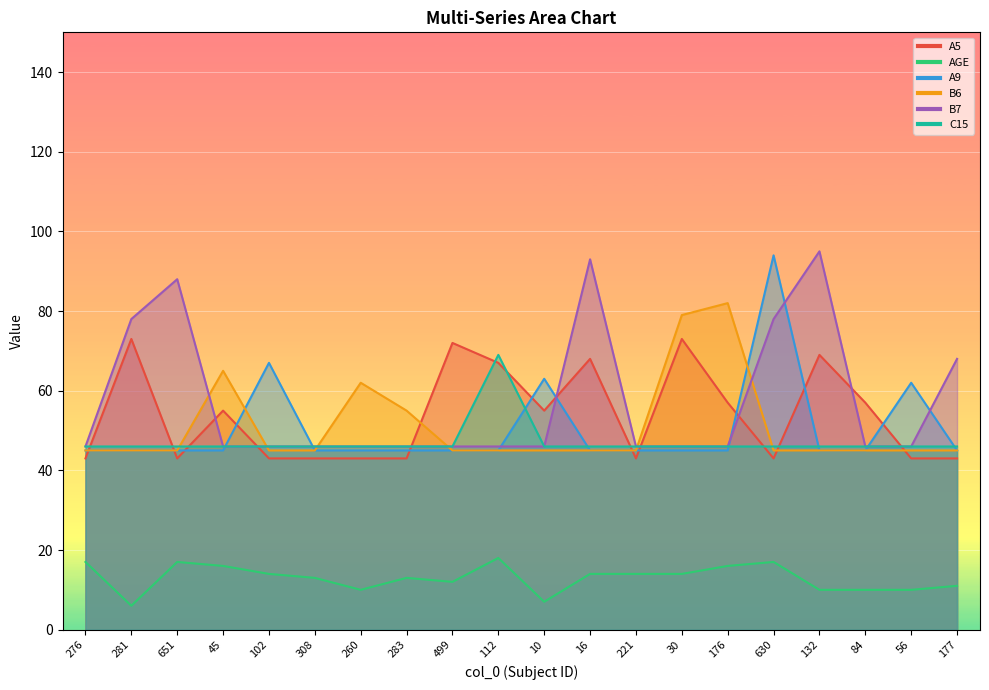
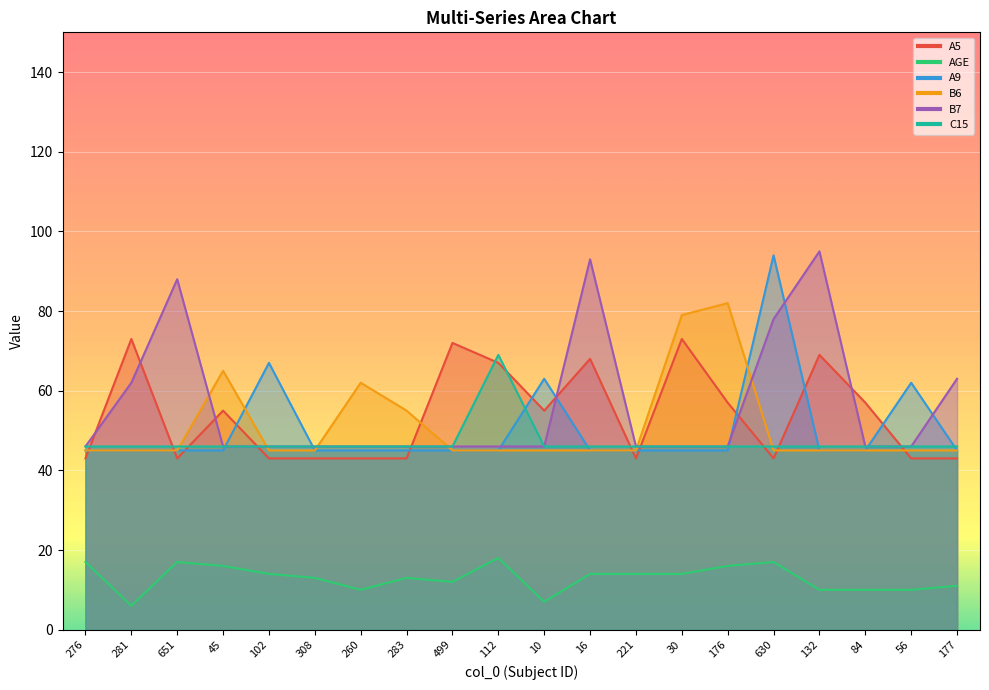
  {
    "B7": {
-     "281": 78,
+     "281": 62,
      "651": 88,
      "112": 46,
      "16": 93,
      "630": 78,
      "132": 95,
-     "177": 68
+     "177": 63
    }
  }
